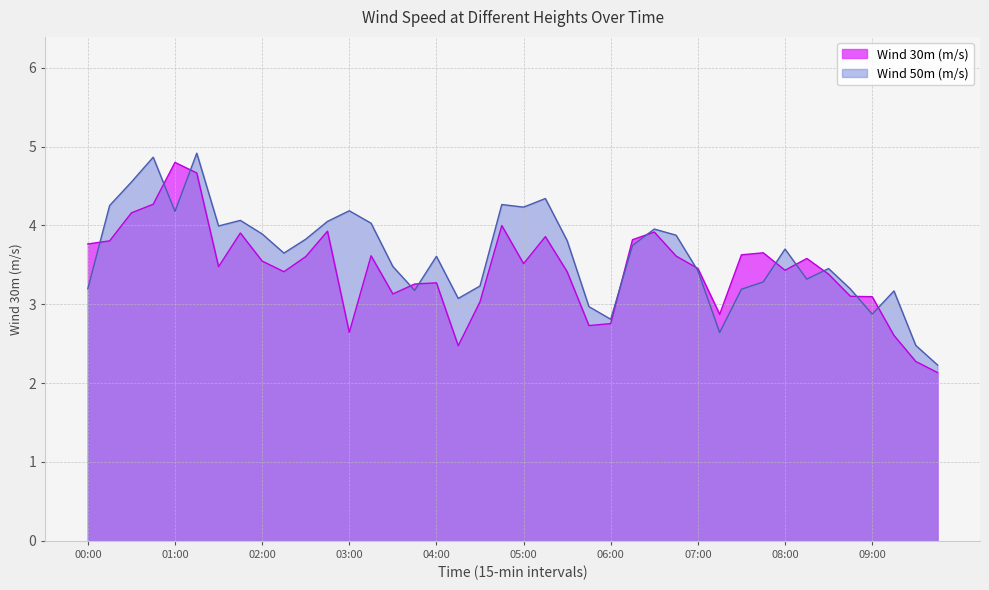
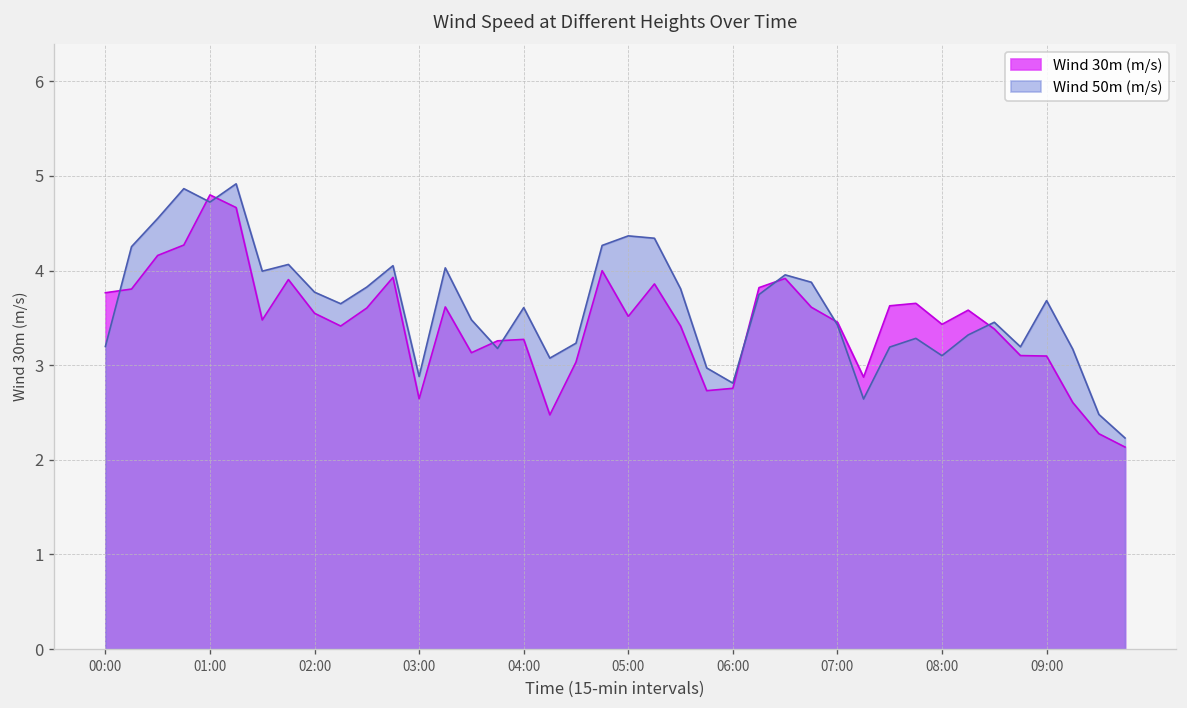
  {
    "Wind 30m (m/s)": {
      "00:00": 3.8,
      "01:00": 4.8,
      "02:00": 3.5,
      "03:00": 2.6,
      "04:00": 3.3,
      "05:00": 3.5,
      "06:00": 2.8,
      "08:00": 3.4,
      "09:00": 3.1
    },
    "Wind 50m (m/s)": {
      "00:00": 3.2,
-     "01:00": 4.2,
-     "02:00": 3.9,
-     "03:00": 4.2,
+     "01:00": 4.7,
+     "02:00": 3.8,
+     "03:00": 2.9,
      "04:00": 3.6,
-     "05:00": 4.2,
+     "05:00": 4.4,
      "06:00": 2.8,
-     "08:00": 3.7,
-     "09:00": 2.9
+     "08:00": 3.1,
+     "09:00": 3.7
    }
  }
